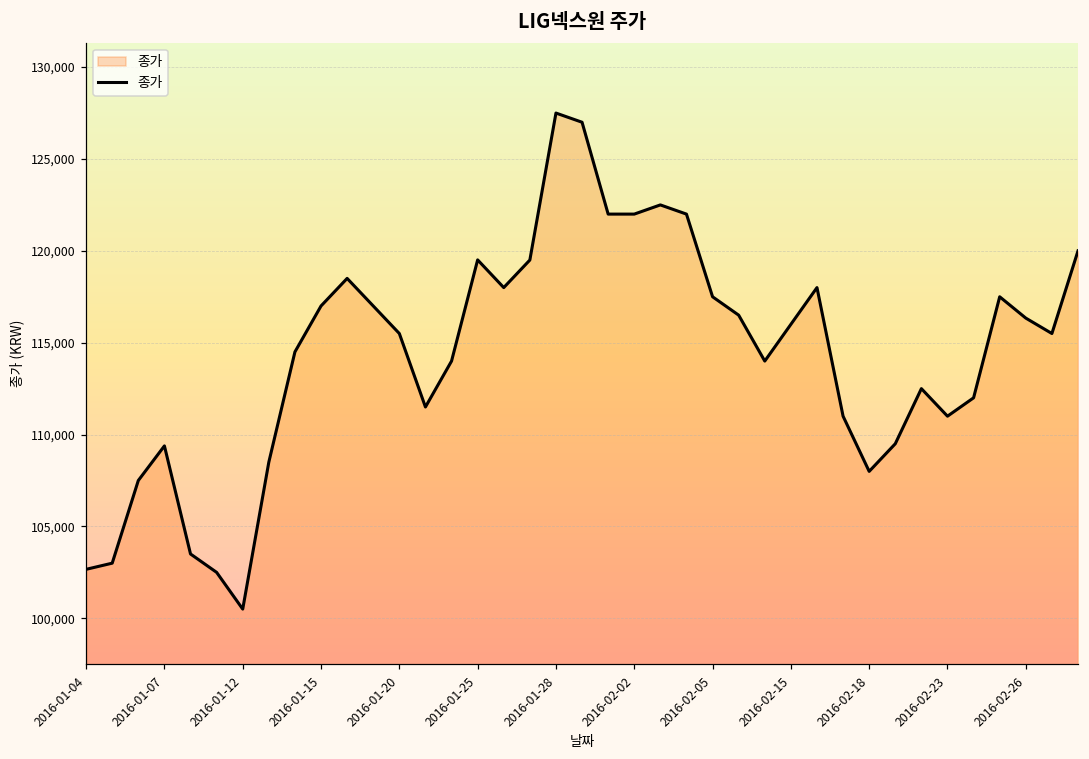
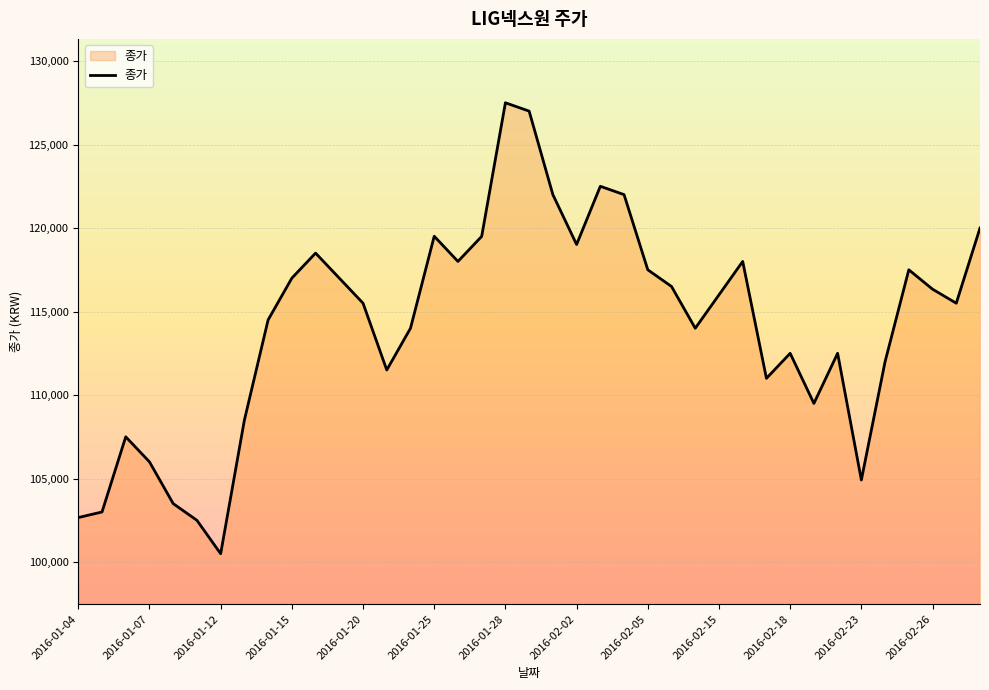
  {
    "2016-01-04": "102,700",
-   "2016-01-07": "109,400",
+   "2016-01-07": "106,000",
    "2016-01-12": "100,500",
    "2016-01-15": "117,000",
    "2016-01-20": "115,500",
    "2016-01-25": "119,500",
    "2016-01-28": "127,500",
-   "2016-02-02": "122,000",
+   "2016-02-02": "119,000",
    "2016-02-05": "117,500",
    "2016-02-15": "116,000",
-   "2016-02-18": "108,000",
-   "2016-02-23": "111,000",
+   "2016-02-18": "112,500",
+   "2016-02-23": "104,900",
    "2016-02-26": "116,300"
  }
